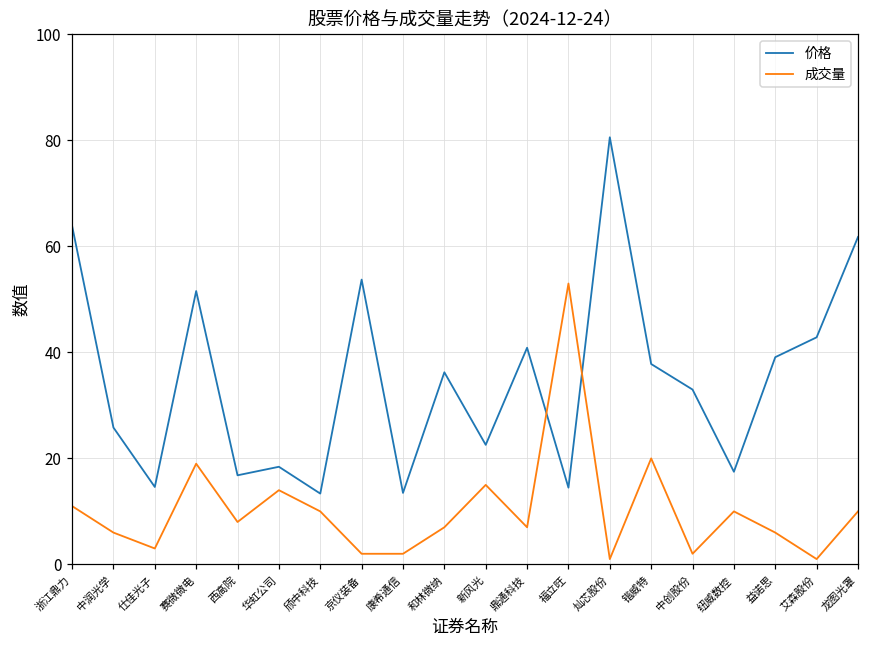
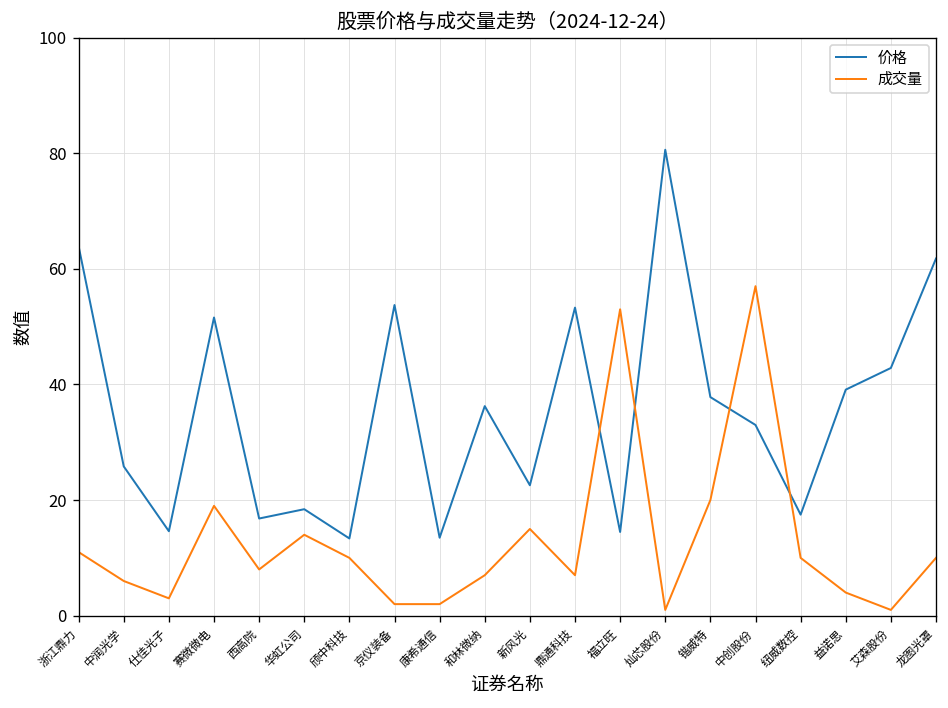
  {
    "价格": {
      "浙江鼎力": 64,
      "中润光学": 26,
      "仕佳光子": 15,
      "赛微微电": 52,
      "西高院": 17,
      "华虹公司": 18,
      "颀中科技": 13,
      "京仪装备": 54,
      "康希通信": 13,
      "和林微纳": 36,
      "新风光": 23,
-     "鼎通科技": 41,
+     "鼎通科技": 53,
      "福立旺": 14,
      "灿芯股份": 81,
      "锴威特": 38,
      "中创股份": 33,
      "纽威数控": 17,
      "益诺思": 39,
      "艾森股份": 43,
      "龙图光罩": 62
    },
    "成交量": {
      "浙江鼎力": 11,
      "中润光学": 6,
      "仕佳光子": 3,
      "赛微微电": 19,
      "西高院": 8,
      "华虹公司": 14,
      "颀中科技": 10,
      "京仪装备": 2,
      "康希通信": 2,
      "和林微纳": 7,
      "新风光": 15,
      "鼎通科技": 7,
      "福立旺": 53,
      "灿芯股份": 1,
      "锴威特": 20,
-     "中创股份": 2,
+     "中创股份": 57,
      "纽威数控": 10,
-     "益诺思": 6,
+     "益诺思": 4,
      "艾森股份": 1,
      "龙图光罩": 10
    }
  }
